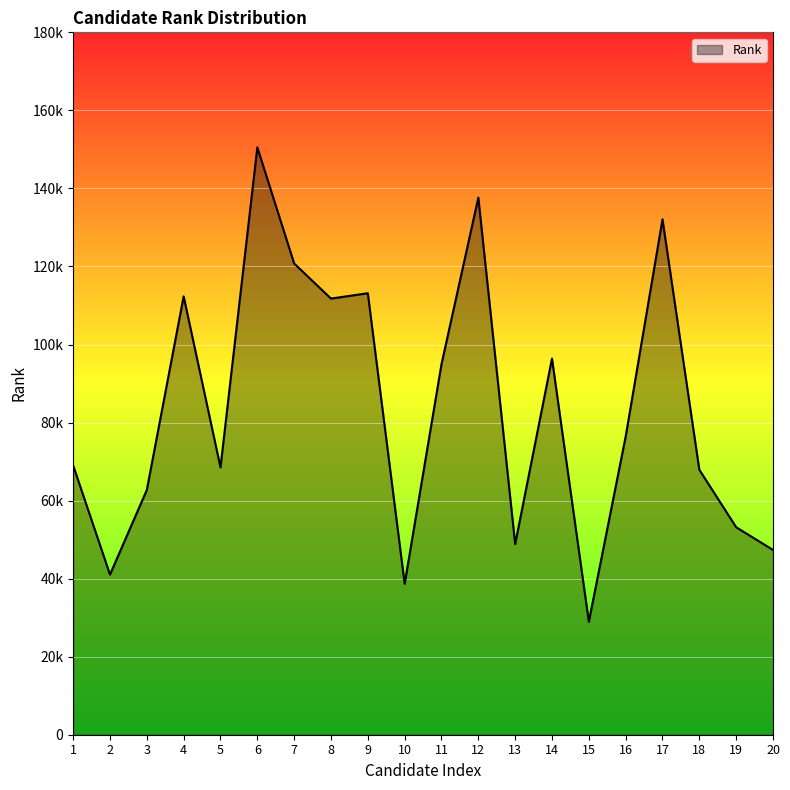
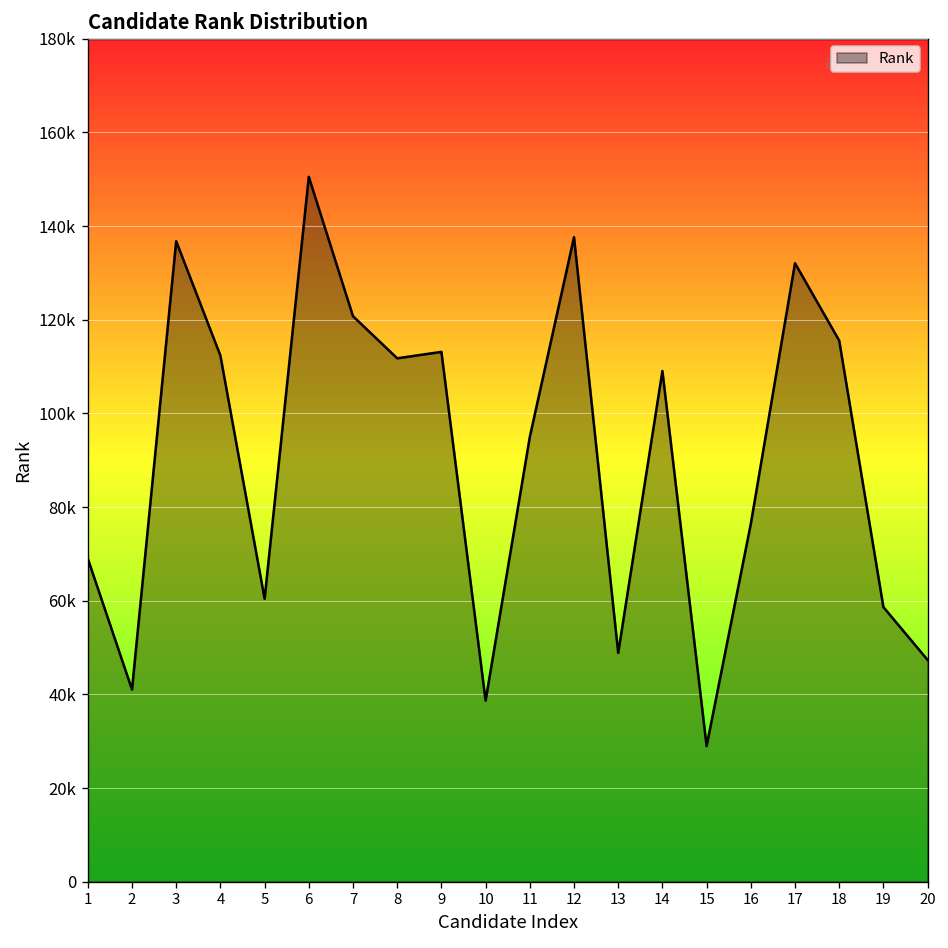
  {
    "1": 69000,
    "2": 41000,
-   "3": 63000,
+   "3": 137000,
    "4": 112000,
-   "5": 69000,
+   "5": 60000,
    "6": 151000,
    "7": 121000,
    "8": 112000,
    "9": 113000,
    "10": 39000,
    "11": 95000,
    "12": 138000,
    "13": 49000,
-   "14": 96000,
+   "14": 109000,
    "15": 29000,
    "16": 76000,
    "17": 132000,
-   "18": 68000,
-   "19": 53000,
+   "18": 116000,
+   "19": 59000,
    "20": 47000
  }
